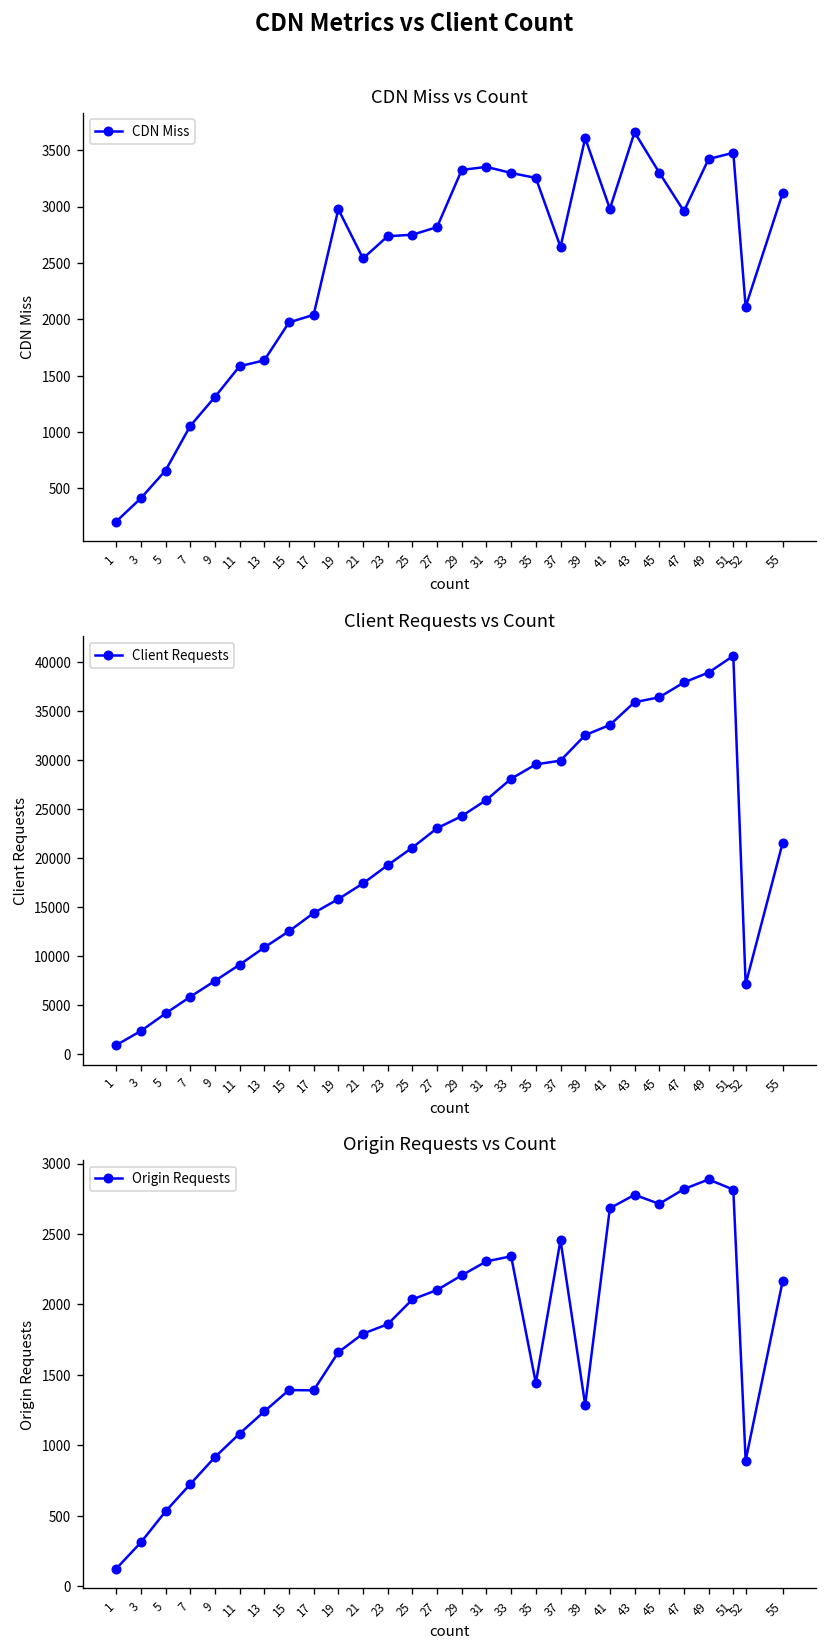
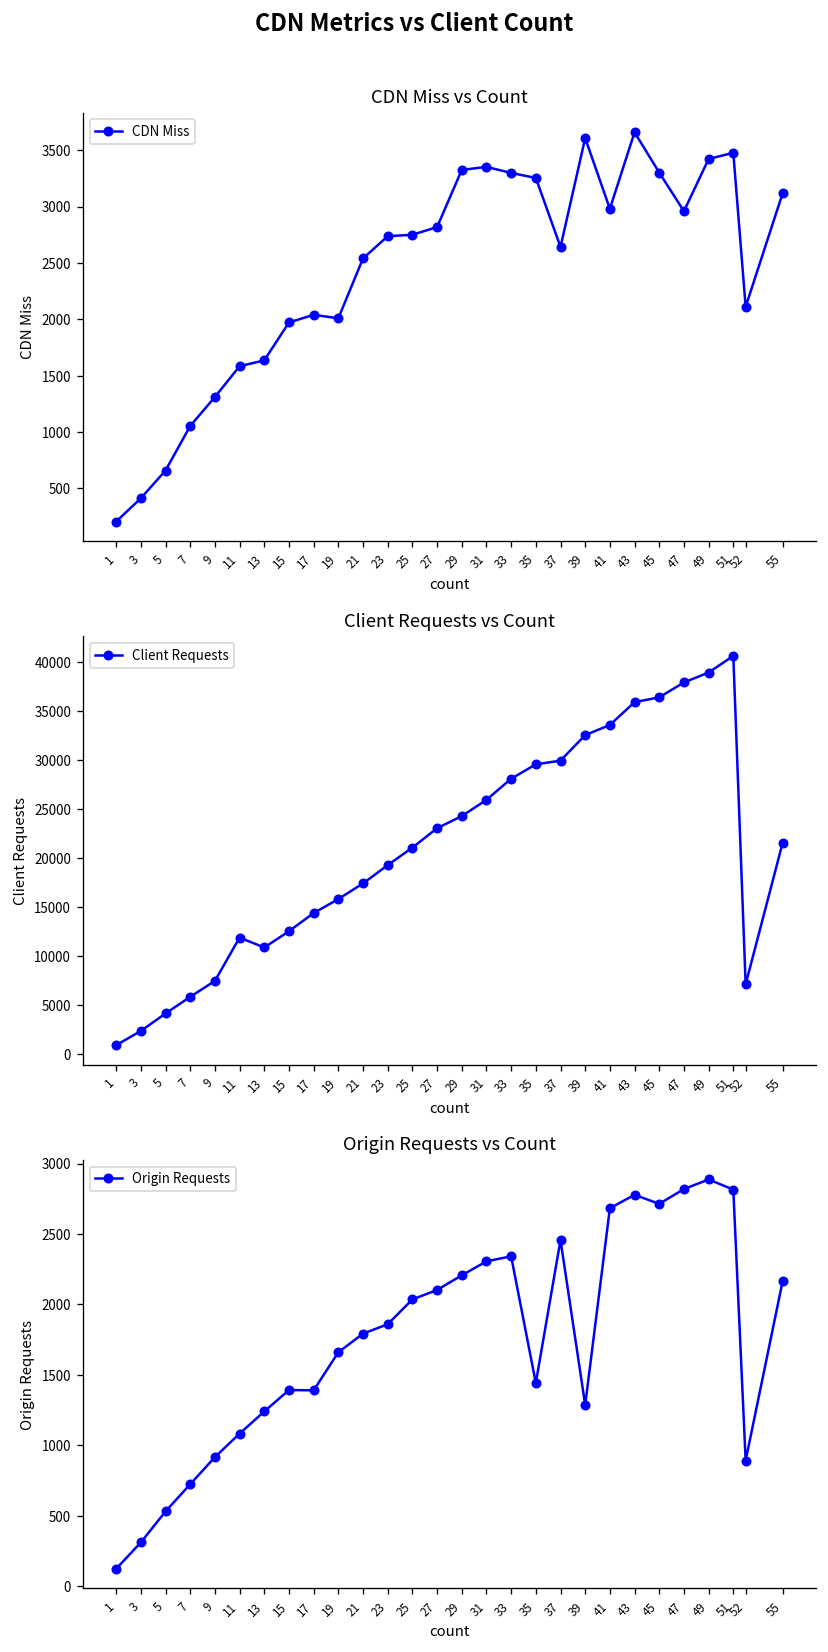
  {
    "CDN Miss vs Count": {
      "1": 200,
      "3": 400,
      "5": 700,
      "7": 1100,
      "9": 1300,
      "11": 1600,
      "13": 1600,
      "15": 2000,
      "17": 2000,
-     "19": 3000,
+     "19": 2000,
      "21": 2500,
      "23": 2700,
      "25": 2800,
      "27": 2800,
      "29": 3300,
      "31": 3400,
      "33": 3300,
      "35": 3300,
      "37": 2600,
      "39": 3600,
      "41": 3000,
      "43": 3700,
      "45": 3300,
      "47": 3000,
      "49": 3400,
      "51": 3500,
      "52": 2100,
      "55": 3100
    },
    "Client Requests vs Count": {
      "1": 1000,
      "3": 2000,
      "5": 4000,
      "7": 6000,
      "9": 7000,
-     "11": 9000,
+     "11": 12000,
      "13": 11000,
      "15": 13000,
      "17": 14000,
      "19": 16000,
      "21": 17000,
      "23": 19000,
      "25": 21000,
      "27": 23000,
      "29": 24000,
      "31": 26000,
      "33": 28000,
      "35": 30000,
      "37": 30000,
      "39": 33000,
      "41": 34000,
      "43": 36000,
      "45": 36000,
      "47": 38000,
      "49": 39000,
      "51": 41000,
      "52": 7000,
      "55": 22000
    },
    "Origin Requests vs Count": {
      "1": 130,
      "3": 310,
      "5": 530,
      "7": 730,
      "9": 920,
      "11": 1080,
      "13": 1240,
      "15": 1390,
      "17": 1390,
      "19": 1660,
      "21": 1790,
      "23": 1860,
      "25": 2040,
      "27": 2100,
      "29": 2210,
      "31": 2310,
      "33": 2340,
      "35": 1440,
      "37": 2460,
      "39": 1290,
      "41": 2680,
      "43": 2780,
      "45": 2710,
      "47": 2820,
      "49": 2890,
      "51": 2820,
      "52": 890,
      "55": 2170
    }
  }
